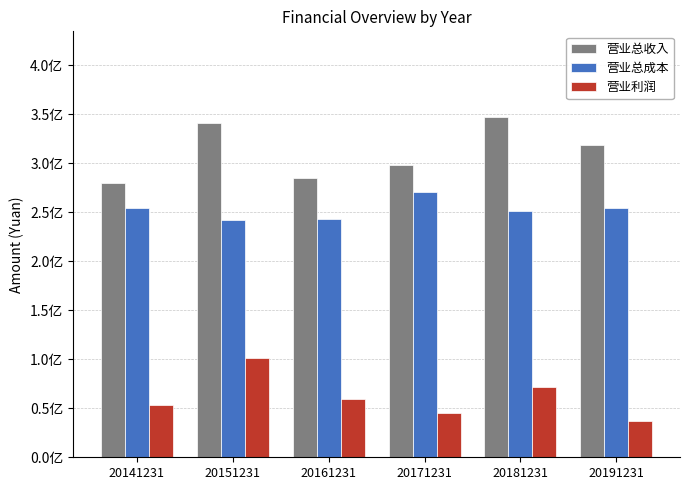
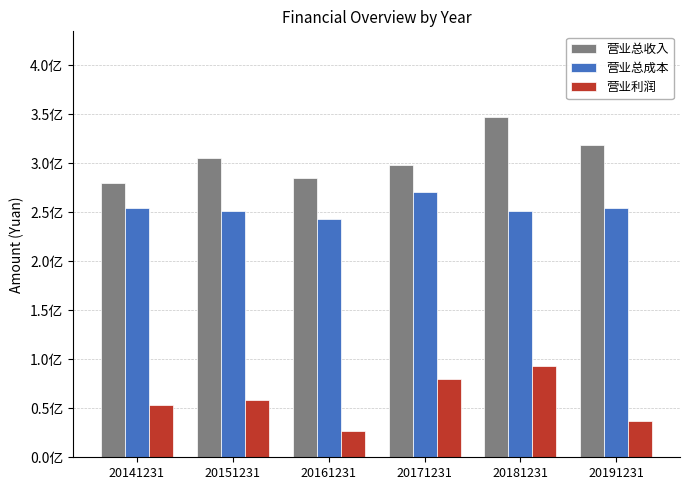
  {
    "营业总收入": {
      "20141231": "2.8亿",
-     "20151231": "3.4亿",
+     "20151231": "3.1亿",
      "20161231": "2.9亿",
      "20171231": "3.0亿",
      "20181231": "3.5亿",
      "20191231": "3.2亿"
    },
    "营业总成本": {
      "20141231": "2.5亿",
-     "20151231": "2.4亿",
+     "20151231": "2.5亿",
      "20161231": "2.4亿",
      "20171231": "2.7亿",
      "20181231": "2.5亿",
      "20191231": "2.5亿"
    },
    "营业利润": {
      "20141231": "0.5亿",
-     "20151231": "1.0亿",
-     "20161231": "0.6亿",
-     "20171231": "0.5亿",
-     "20181231": "0.7亿",
+     "20151231": "0.6亿",
+     "20161231": "0.3亿",
+     "20171231": "0.8亿",
+     "20181231": "0.9亿",
      "20191231": "0.4亿"
    }
  }
